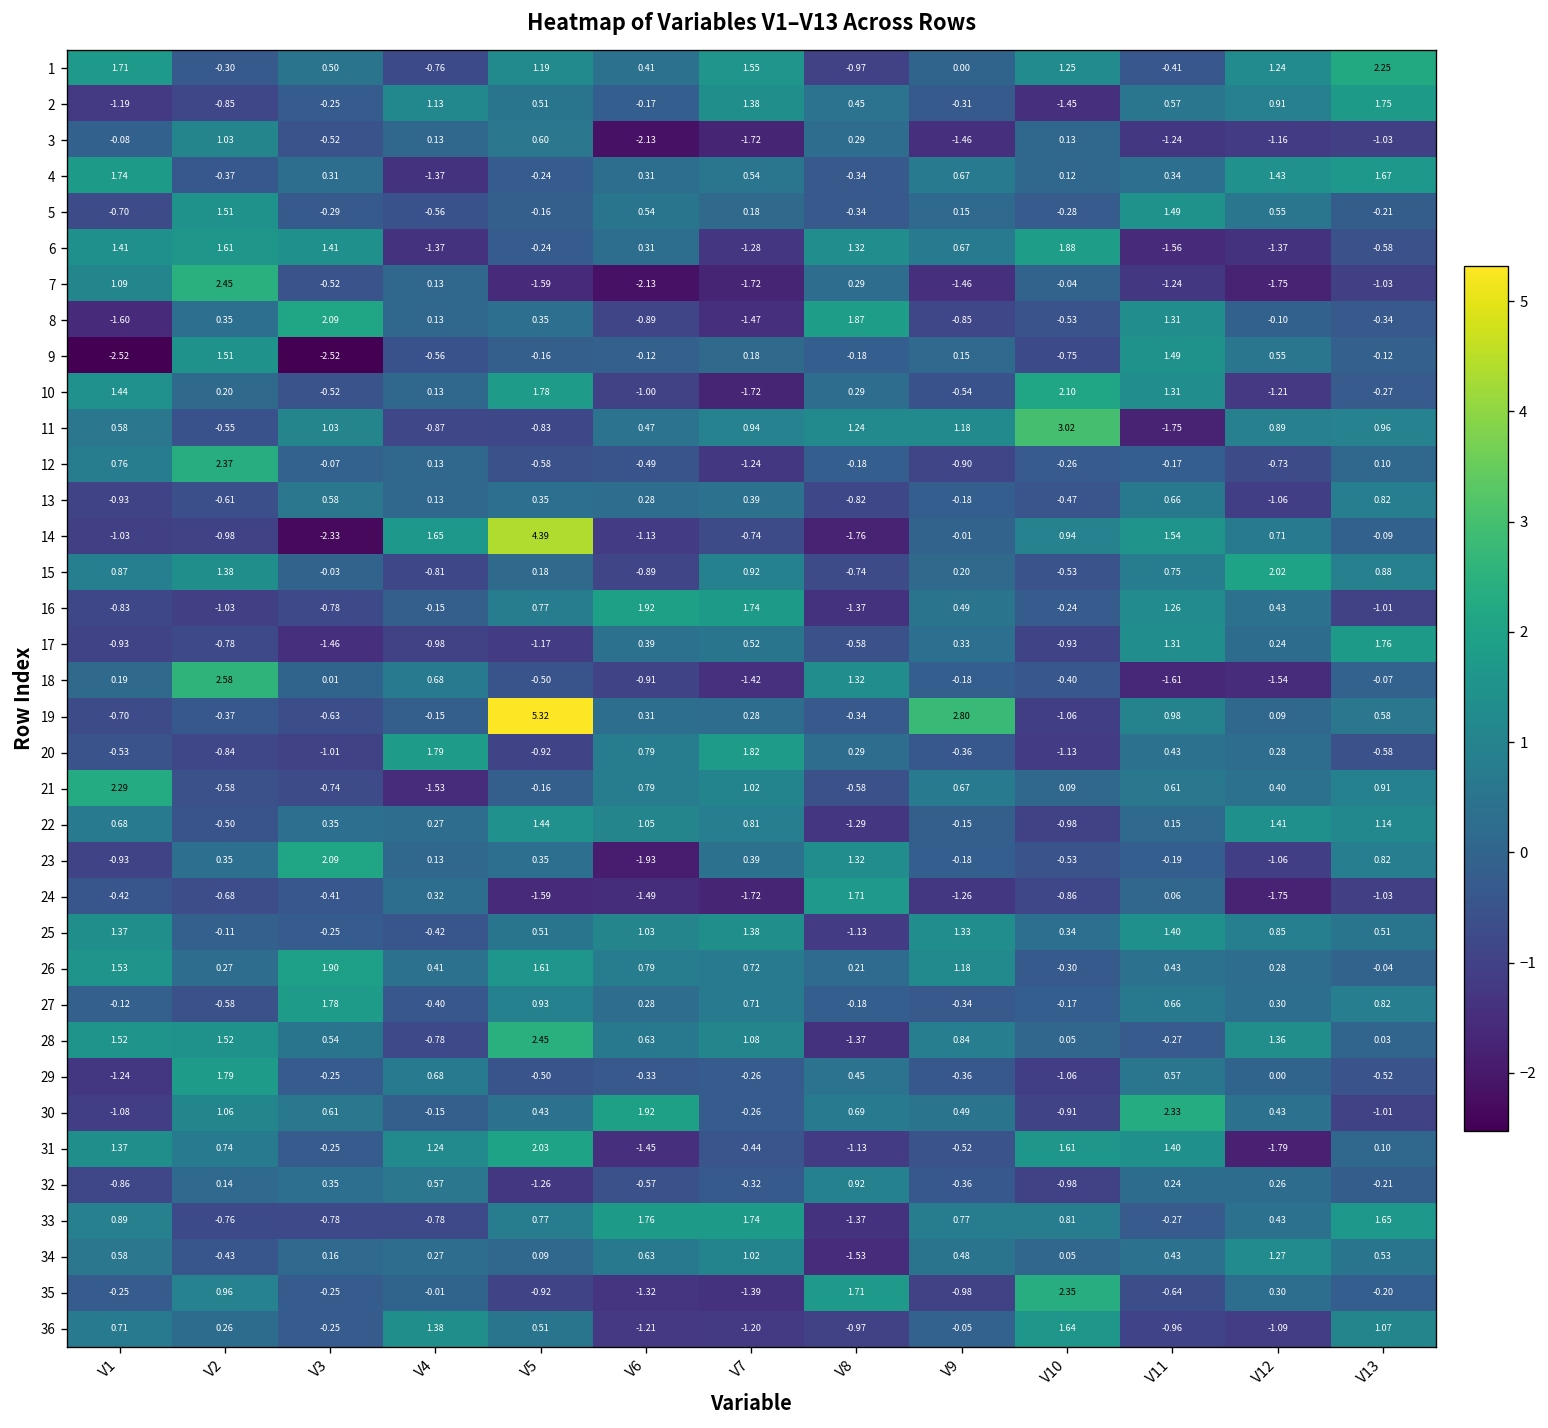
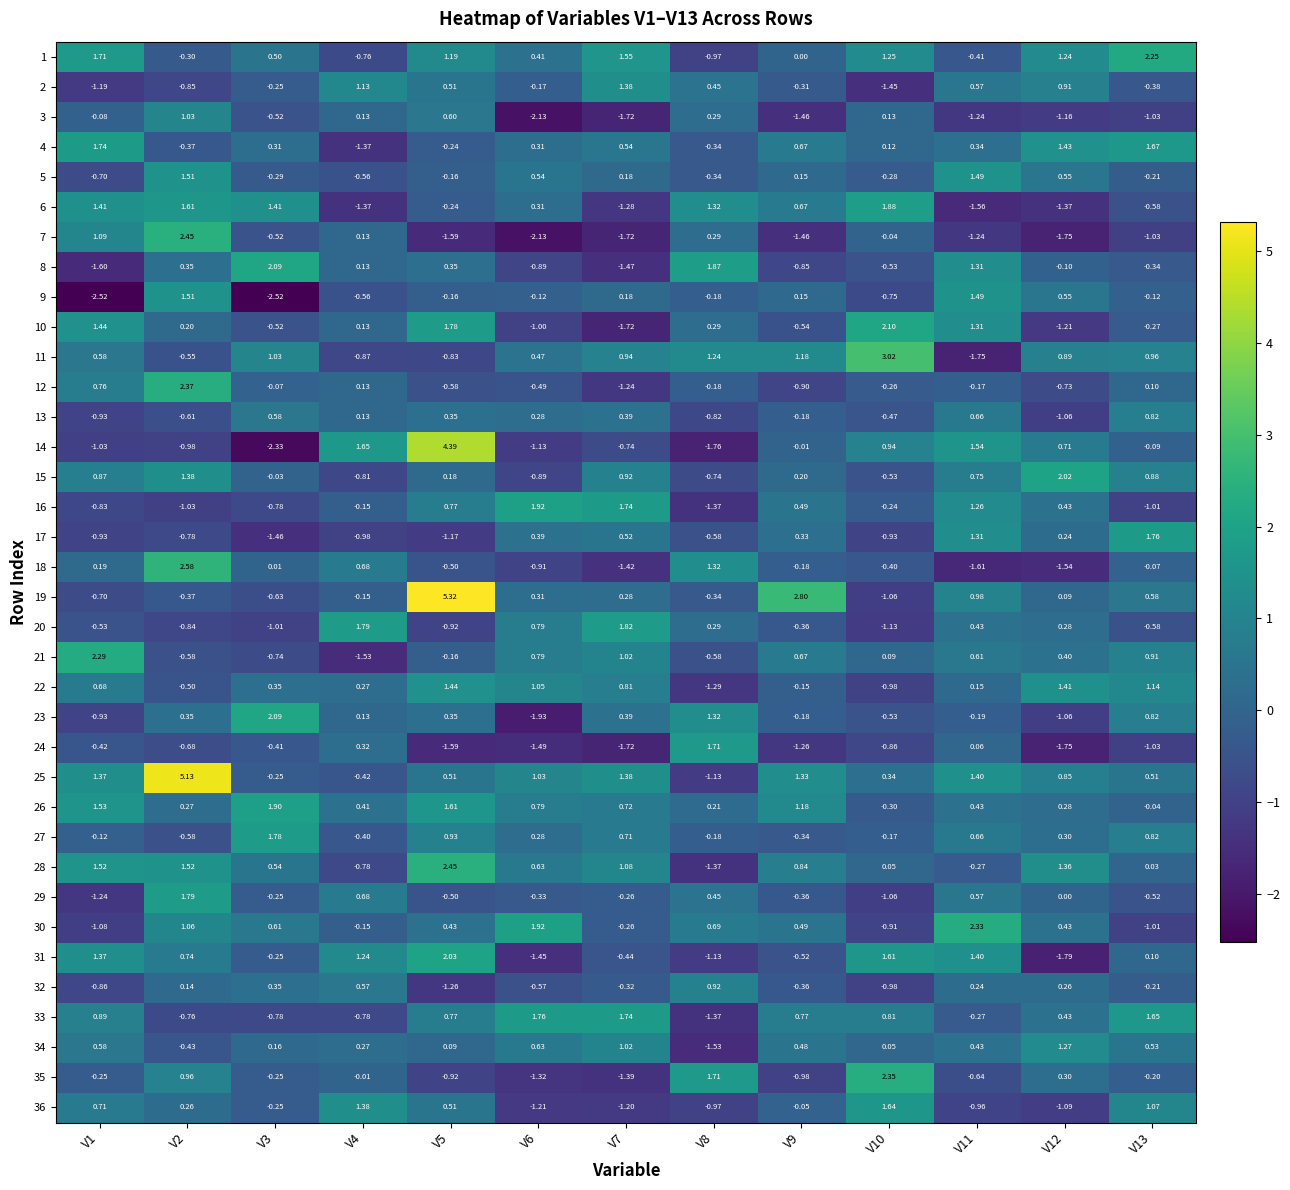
  {
    "2": {
      "V1": -1.19,
      "V2": -0.85,
      "V3": -0.25,
      "V4": 1.13,
      "V5": 0.51,
      "V6": -0.17,
      "V7": 1.38,
      "V8": 0.45,
      "V9": -0.31,
      "V10": -1.45,
      "V11": 0.57,
      "V12": 0.91,
-     "V13": 1.75
+     "V13": -0.38
    },
    "25": {
      "V1": 1.37,
-     "V2": -0.11,
+     "V2": 5.13,
      "V3": -0.25,
      "V4": -0.42,
      "V5": 0.51,
      "V6": 1.03,
      "V7": 1.38,
      "V8": -1.13,
      "V9": 1.33,
      "V10": 0.34,
      "V11": 1.40,
      "V12": 0.85,
      "V13": 0.51
    }
  }
